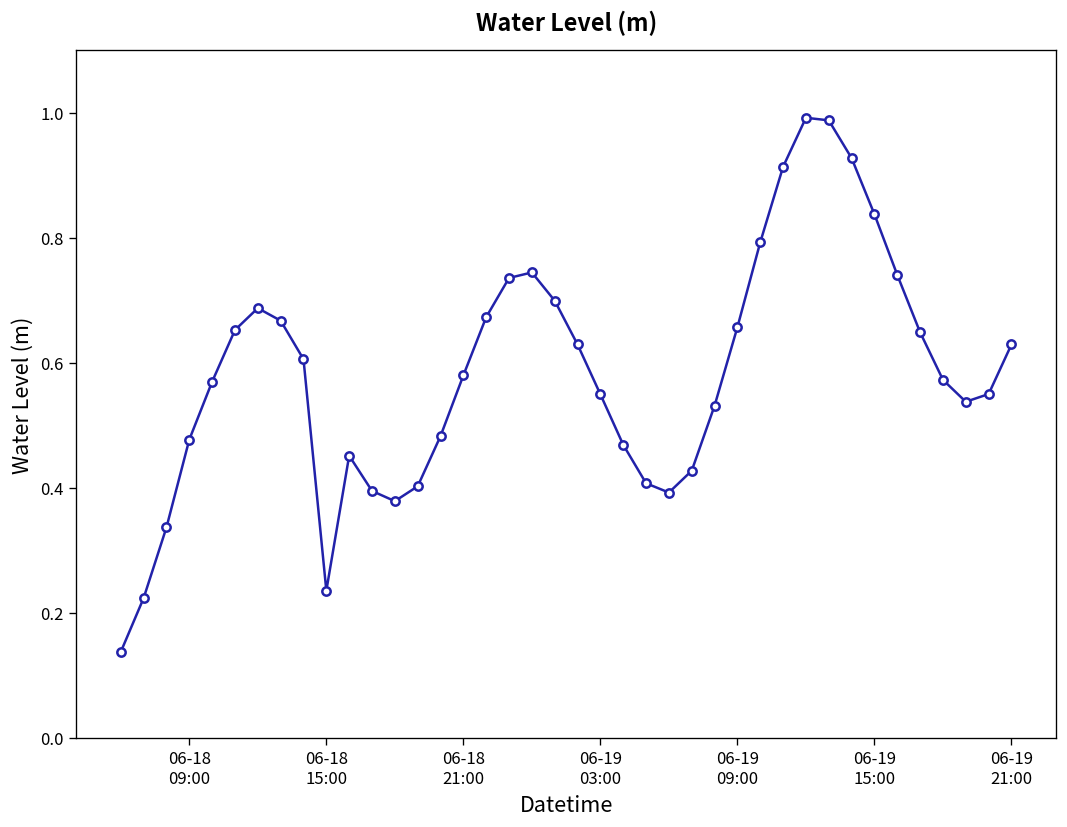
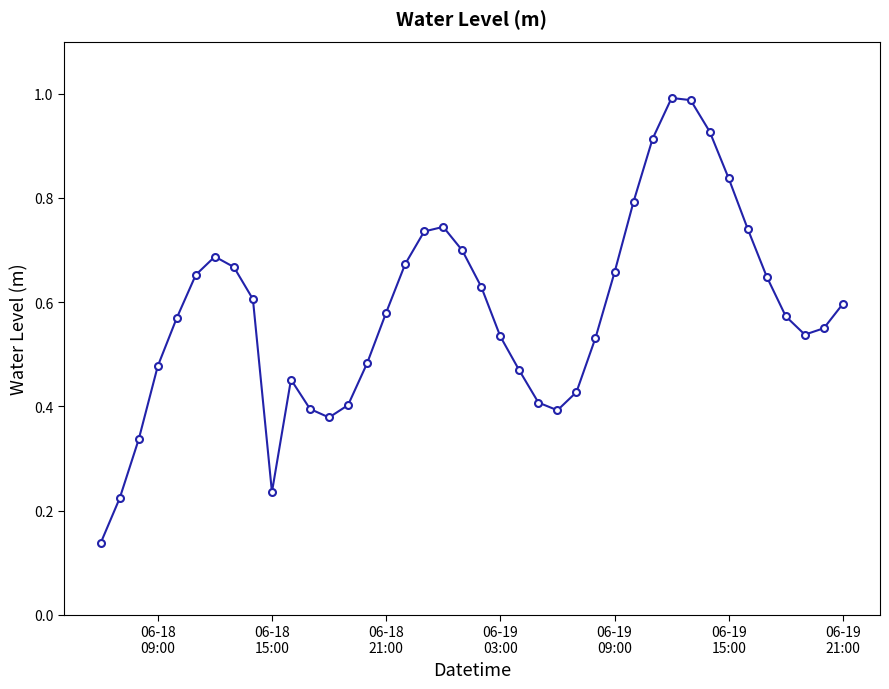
  {
    "06-18 09:00": 0.48,
    "06-18 15:00": 0.24,
    "06-18 21:00": 0.58,
-   "06-19 03:00": 0.55,
+   "06-19 03:00": 0.53,
    "06-19 09:00": 0.66,
    "06-19 15:00": 0.84,
-   "06-19 21:00": 0.63
+   "06-19 21:00": 0.60
  }
